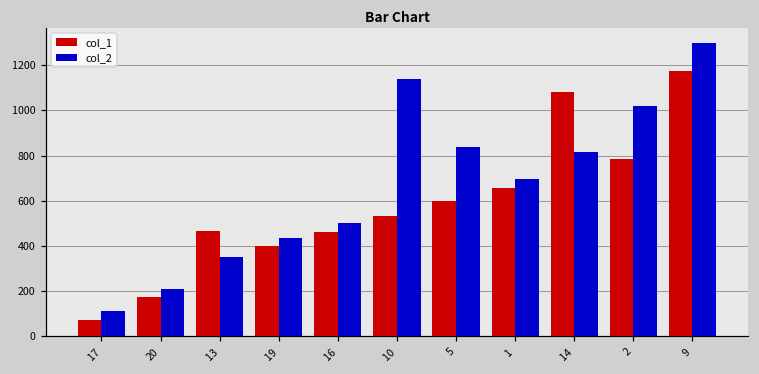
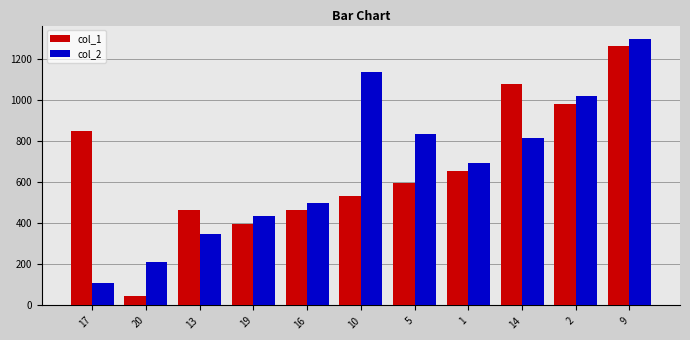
  {
    "col_1": {
-     "17": 70,
-     "20": 170,
+     "17": 850,
+     "20": 50,
      "13": 470,
      "19": 400,
      "16": 460,
      "10": 530,
      "5": 600,
      "1": 660,
      "14": 1080,
-     "2": 780,
-     "9": 1170
+     "2": 980,
+     "9": 1260
    },
    "col_2": {
      "17": 110,
      "20": 210,
      "13": 350,
      "19": 440,
      "16": 500,
      "10": 1140,
      "5": 840,
      "1": 700,
      "14": 820,
      "2": 1020,
      "9": 1300
    }
  }
